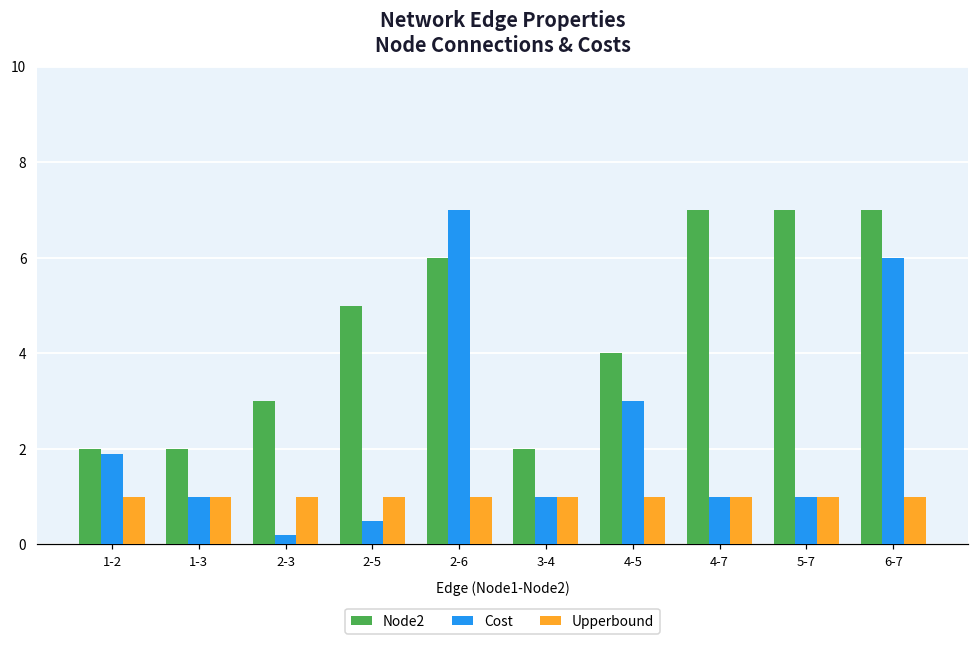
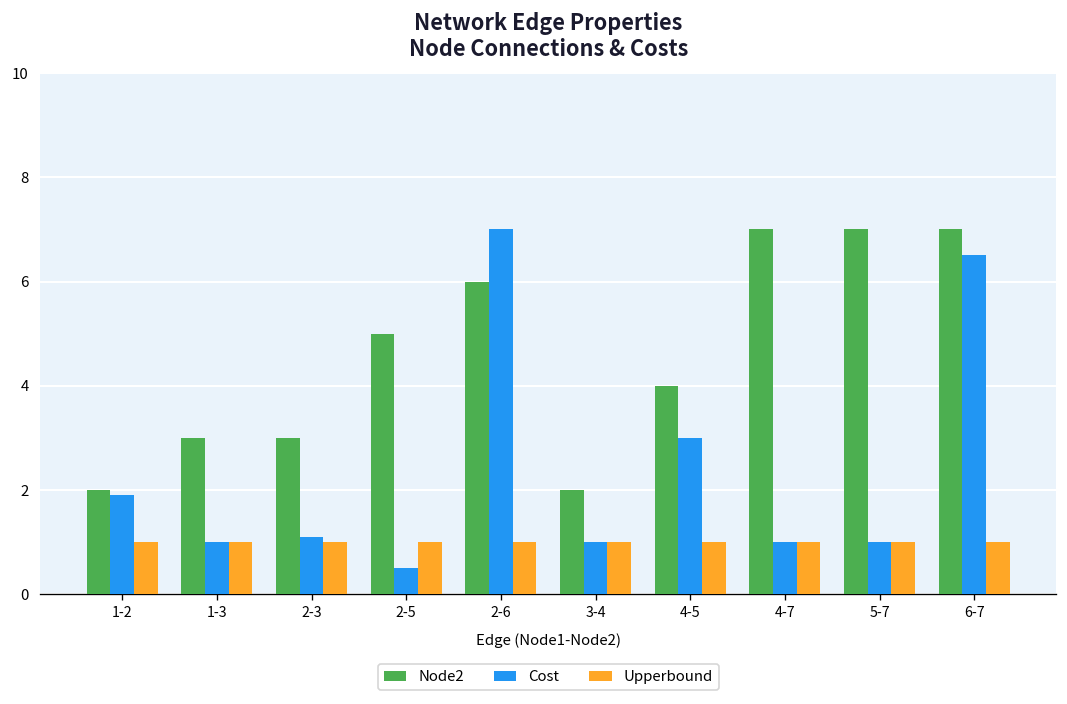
  {
    "Node2": {
      "1-2": 2,
-     "1-3": 2,
+     "1-3": 3,
      "2-3": 3,
      "2-5": 5,
      "2-6": 6,
      "3-4": 2,
      "4-5": 4,
      "4-7": 7,
      "5-7": 7,
      "6-7": 7
    },
    "Cost": {
      "1-2": 1.9,
      "1-3": 1.0,
-     "2-3": 0.2,
+     "2-3": 1.1,
      "2-5": 0.5,
      "2-6": 7.0,
      "3-4": 1.0,
      "4-5": 3.0,
      "4-7": 1.0,
      "5-7": 1.0,
-     "6-7": 6.0
+     "6-7": 6.5
    },
    "Upperbound": {
      "1-2": 1.0,
      "1-3": 1.0,
      "2-3": 1.0,
      "2-5": 1.0,
      "2-6": 1.0,
      "3-4": 1.0,
      "4-5": 1.0,
      "4-7": 1.0,
      "5-7": 1.0,
      "6-7": 1.0
    }
  }
